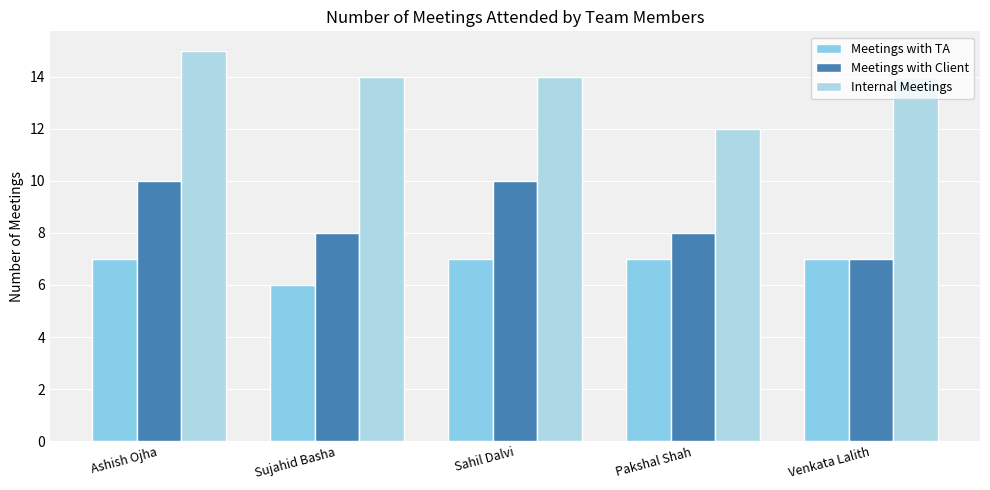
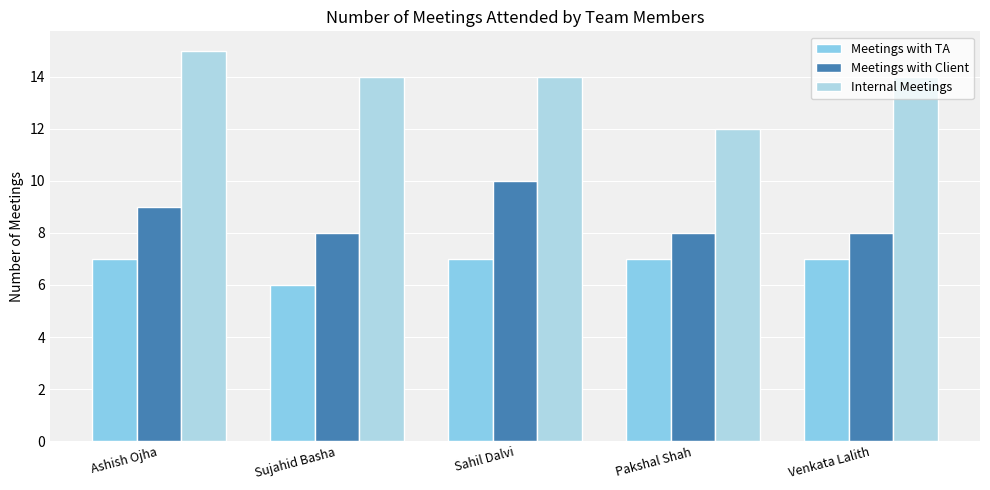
  {
    "Meetings with Client": {
-     "Ashish Ojha": 10,
+     "Ashish Ojha": 9,
      "Sujahid Basha": 8,
      "Sahil Dalvi": 10,
      "Pakshal Shah": 8,
-     "Venkata Lalith": 7
+     "Venkata Lalith": 8
    }
  }
